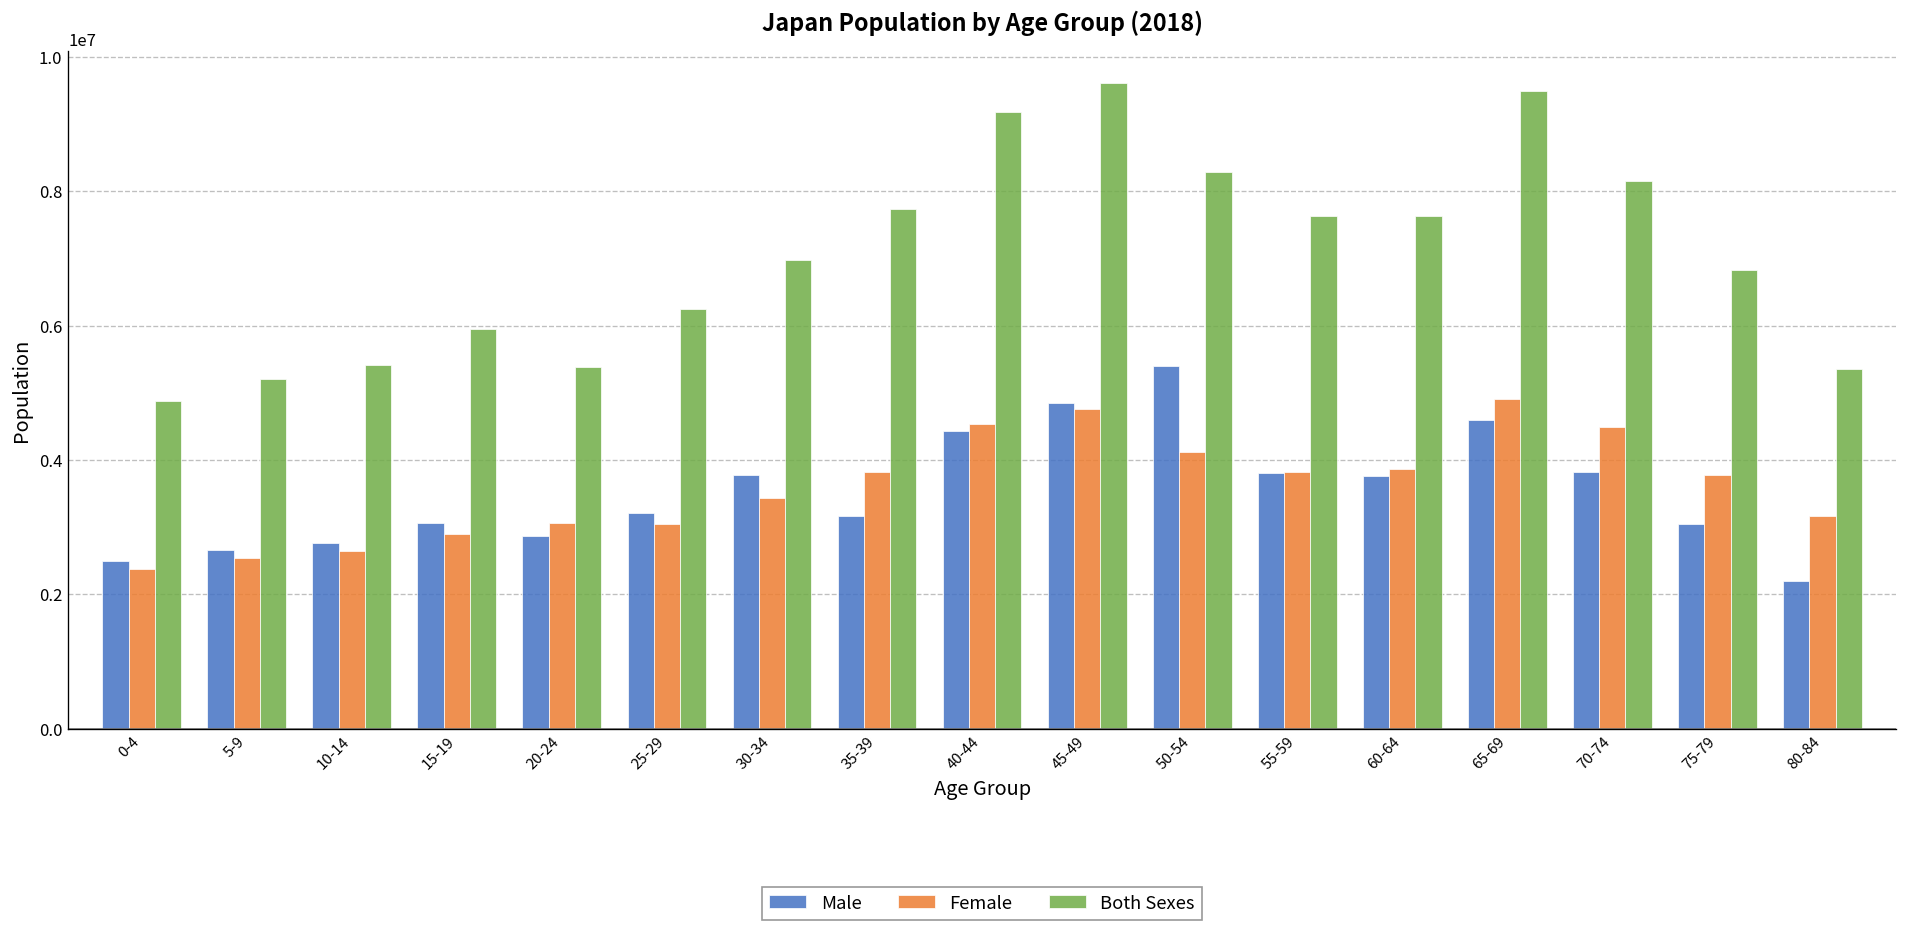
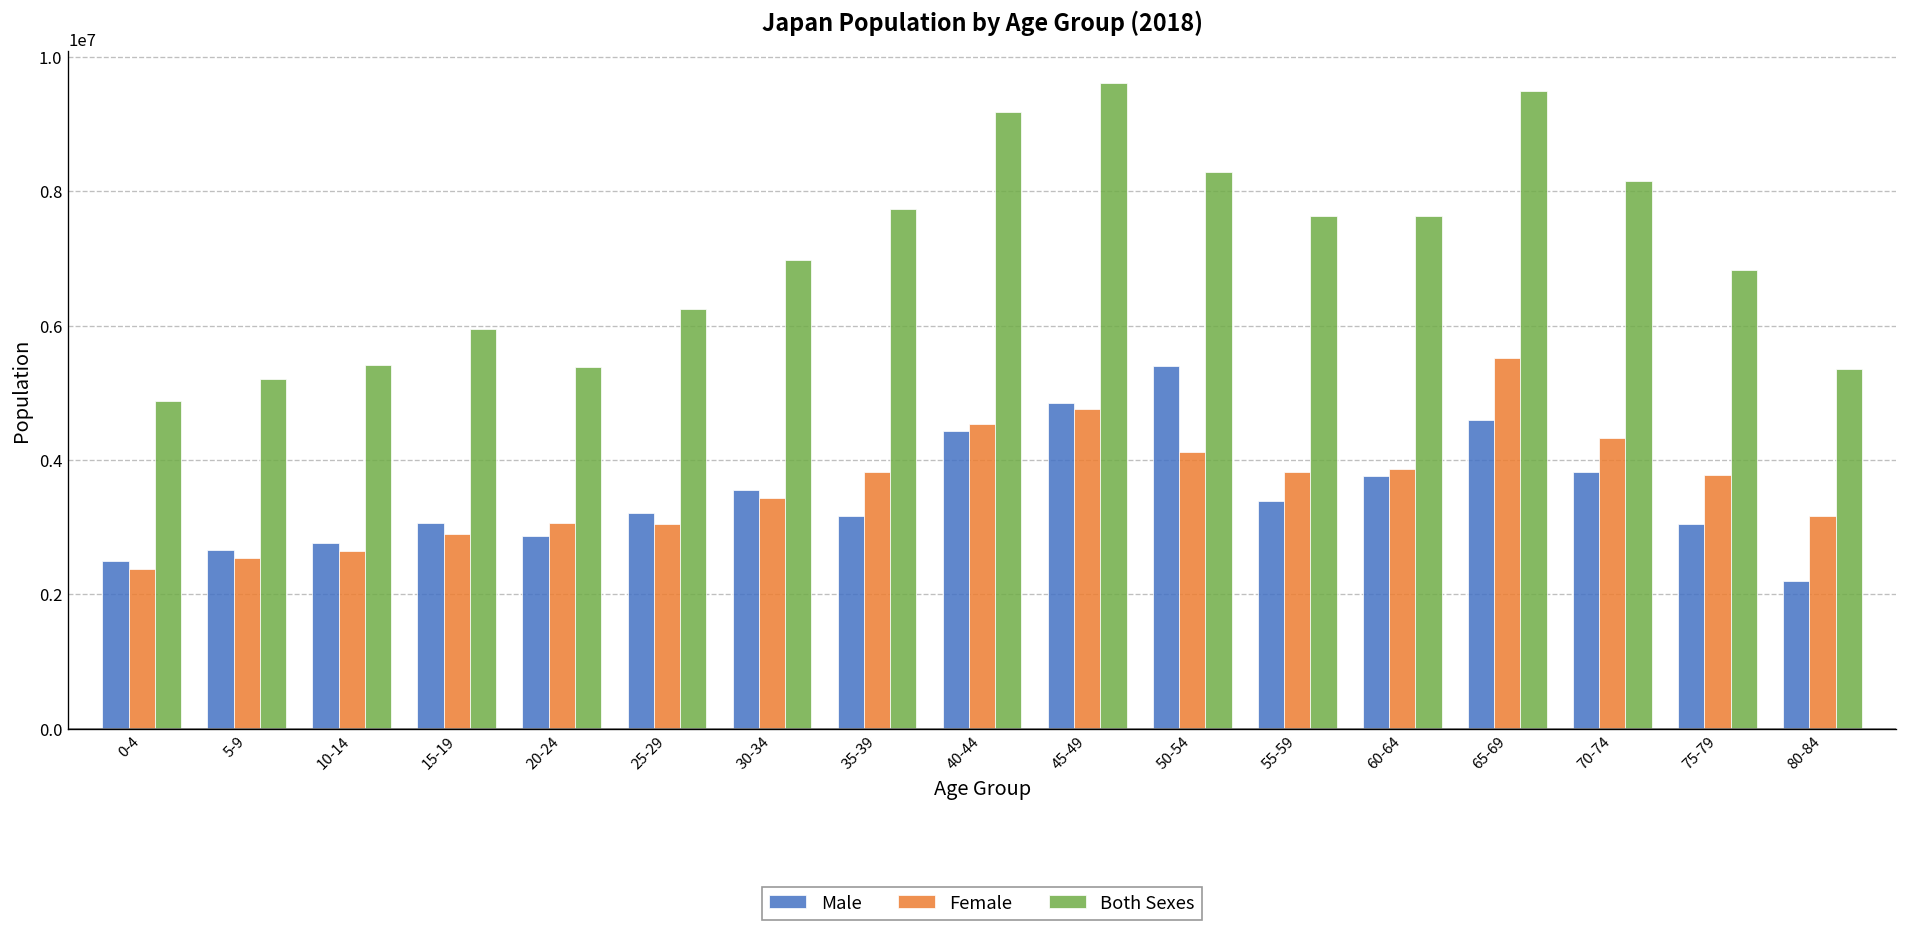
  {
    "Male": {
      "0-4": 2500000,
      "5-9": 2700000,
      "10-14": 2800000,
      "15-19": 3100000,
      "20-24": 2900000,
      "25-29": 3200000,
-     "30-34": 3800000,
+     "30-34": 3600000,
      "35-39": 3200000,
      "40-44": 4400000,
      "45-49": 4900000,
      "50-54": 5400000,
-     "55-59": 3800000,
+     "55-59": 3400000,
      "60-64": 3800000,
      "65-69": 4600000,
      "70-74": 3800000,
      "75-79": 3100000,
      "80-84": 2200000
    },
    "Female": {
      "0-4": 2400000,
      "5-9": 2500000,
      "10-14": 2600000,
      "15-19": 2900000,
      "20-24": 3100000,
      "25-29": 3000000,
      "30-34": 3400000,
      "35-39": 3800000,
      "40-44": 4500000,
      "45-49": 4800000,
      "50-54": 4100000,
      "55-59": 3800000,
      "60-64": 3900000,
-     "65-69": 4900000,
-     "70-74": 4500000,
+     "65-69": 5500000,
+     "70-74": 4300000,
      "75-79": 3800000,
      "80-84": 3200000
    },
    "Both Sexes": {
      "0-4": 4900000,
      "5-9": 5200000,
      "10-14": 5400000,
      "15-19": 6000000,
      "20-24": 5400000,
      "25-29": 6200000,
      "30-34": 7000000,
      "35-39": 7700000,
      "40-44": 9200000,
      "45-49": 9600000,
      "50-54": 8300000,
      "55-59": 7600000,
      "60-64": 7600000,
      "65-69": 9500000,
      "70-74": 8100000,
      "75-79": 6800000,
      "80-84": 5400000
    }
  }
